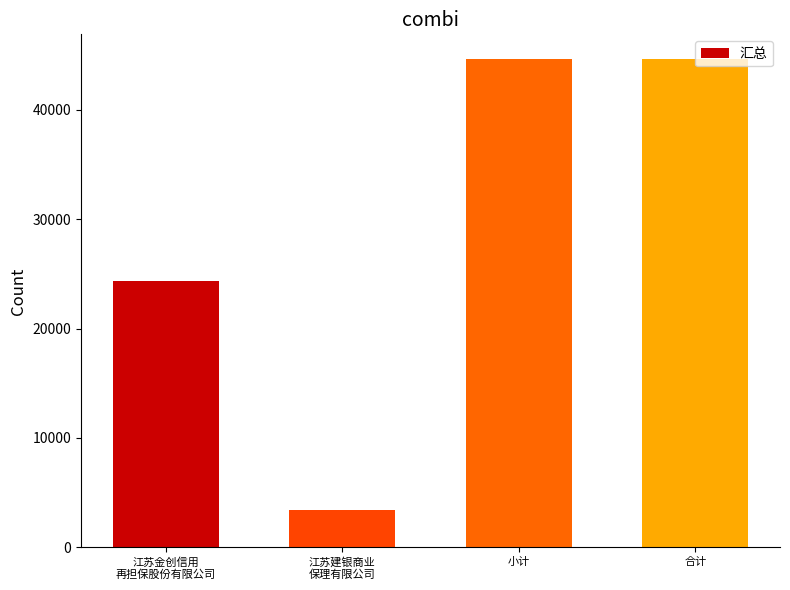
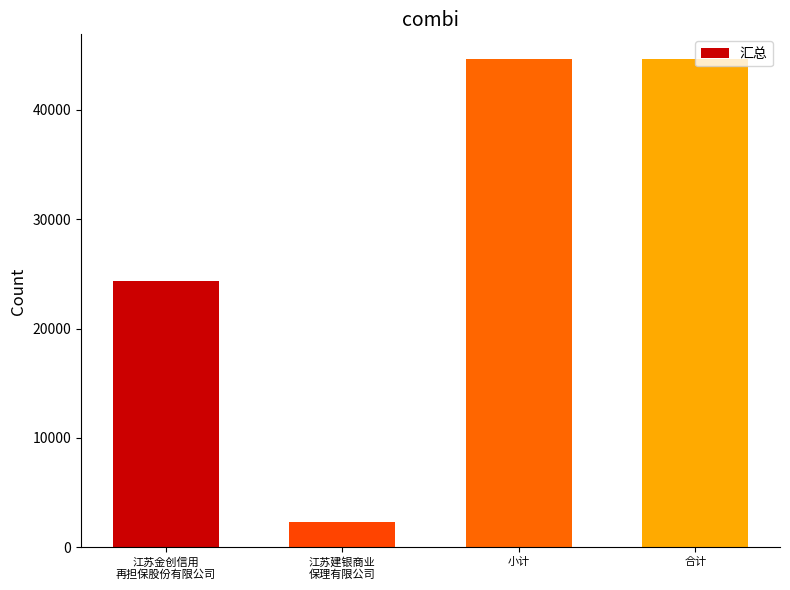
  {
    "江苏金创信用 再担保股份有限公司": 24400,
-   "江苏建银商业 保理有限公司": 3400,
+   "江苏建银商业 保理有限公司": 2300,
    "小计": 44700,
    "合计": 44700
  }
